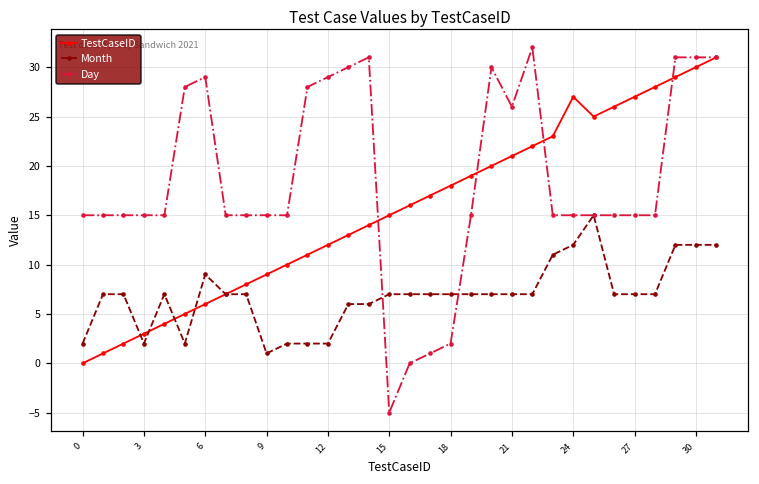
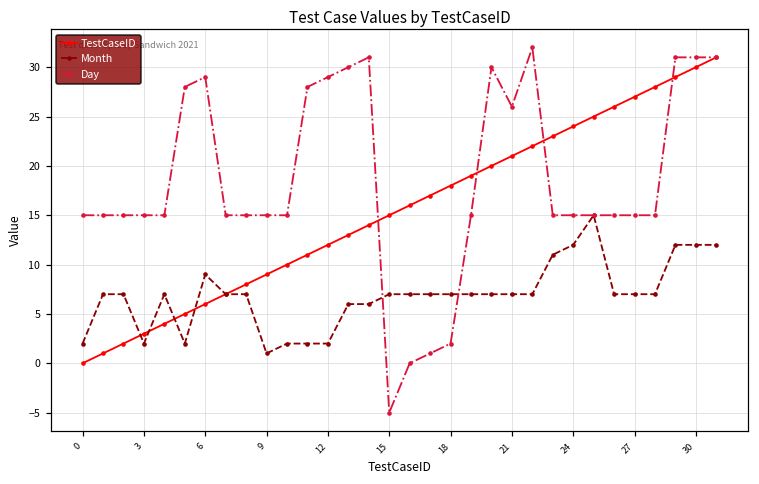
  {
    "TestCaseID": {
      "0": 0,
      "3": 3,
      "6": 6,
      "9": 9,
      "12": 12,
      "15": 15,
      "18": 18,
      "21": 21,
-     "24": 27,
+     "24": 24,
      "27": 27,
      "30": 30
    },
    "Month": {
      "0": 2,
      "3": 2,
      "6": 9,
      "9": 1,
      "12": 2,
      "15": 7,
      "18": 7,
      "21": 7,
      "24": 12,
      "27": 7,
      "30": 12
    },
    "Day": {
      "0": 15,
      "3": 15,
      "9": 15,
      "12": 29,
      "15": -5,
      "18": 2,
      "21": 26,
      "24": 15,
      "27": 15,
      "30": 31
    }
  }
